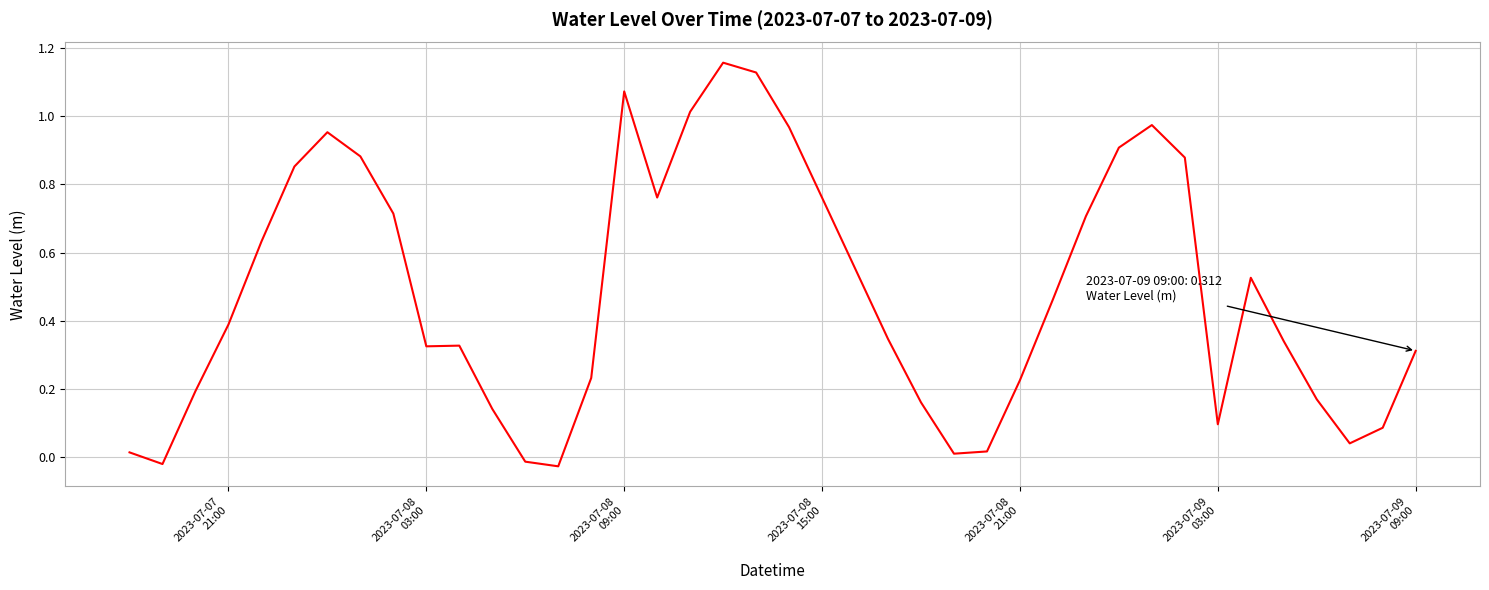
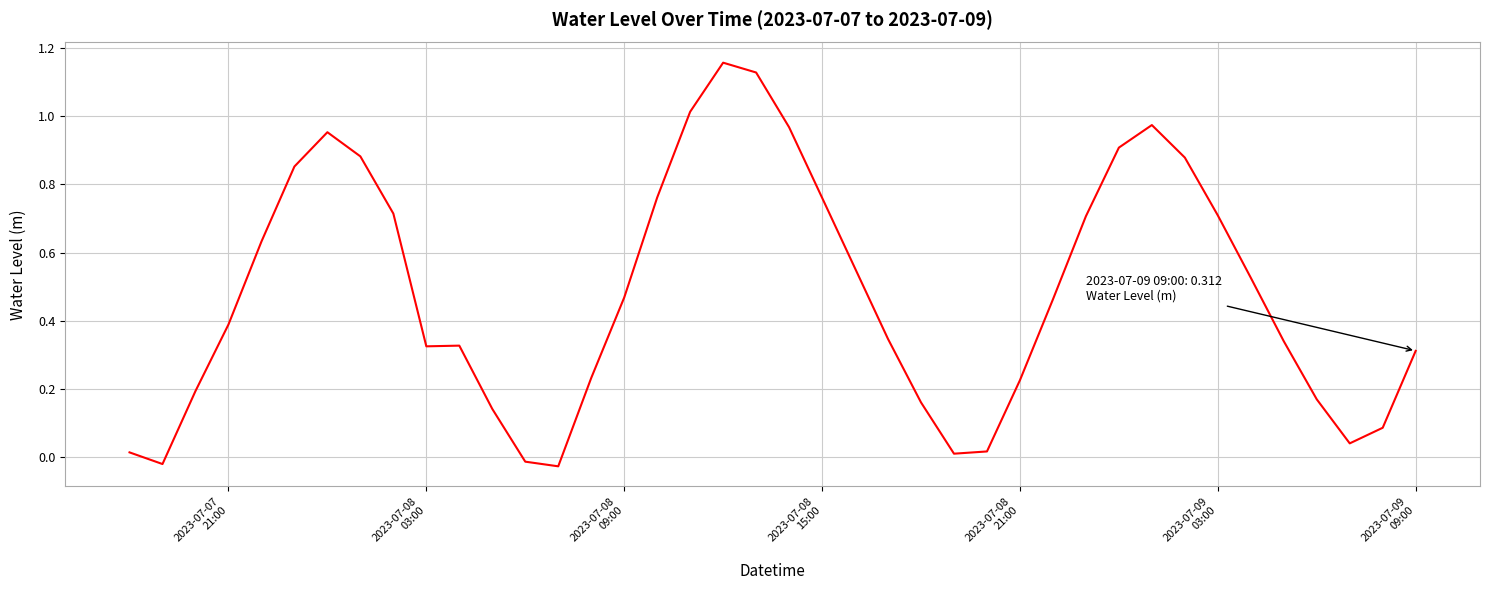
  {
    "2023-07-07 21:00": 0.39,
    "2023-07-08 03:00": 0.32,
-   "2023-07-08 09:00": 1.07,
+   "2023-07-08 09:00": 0.47,
    "2023-07-08 15:00": 0.76,
    "2023-07-08 21:00": 0.23,
-   "2023-07-09 03:00": 0.10,
+   "2023-07-09 03:00": 0.71,
    "2023-07-09 09:00": 0.31
  }
